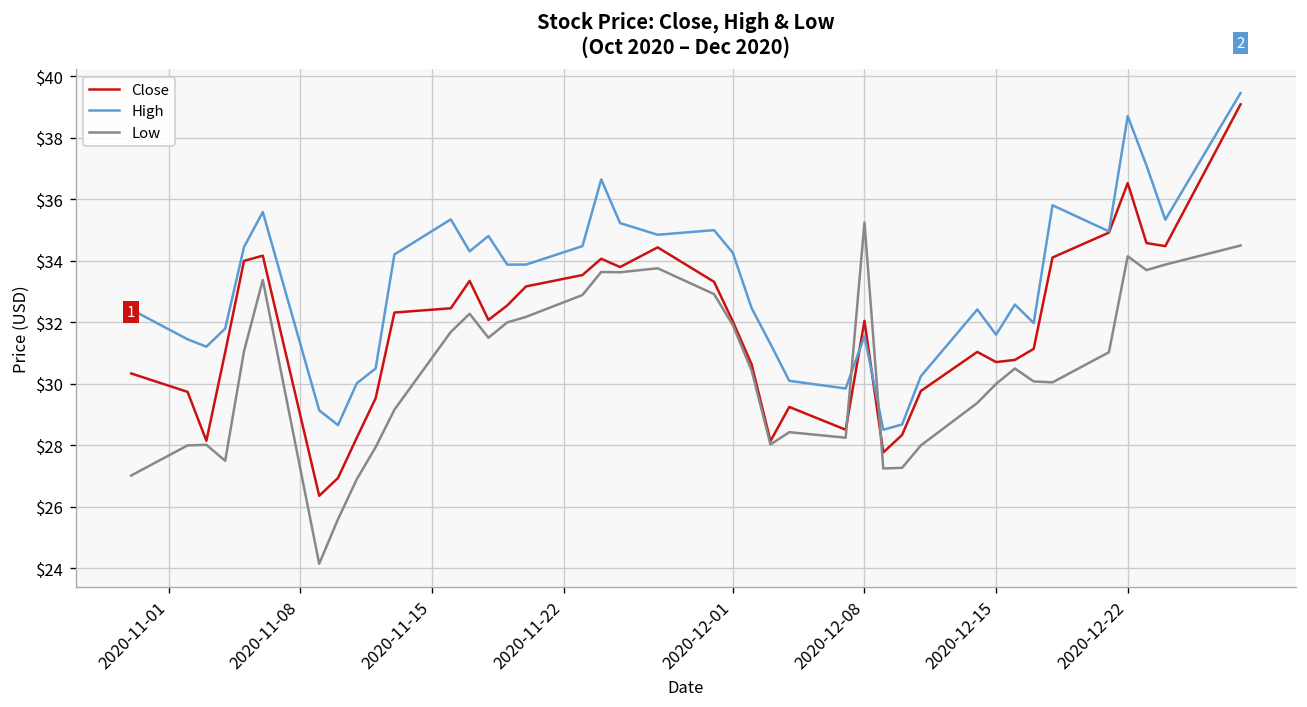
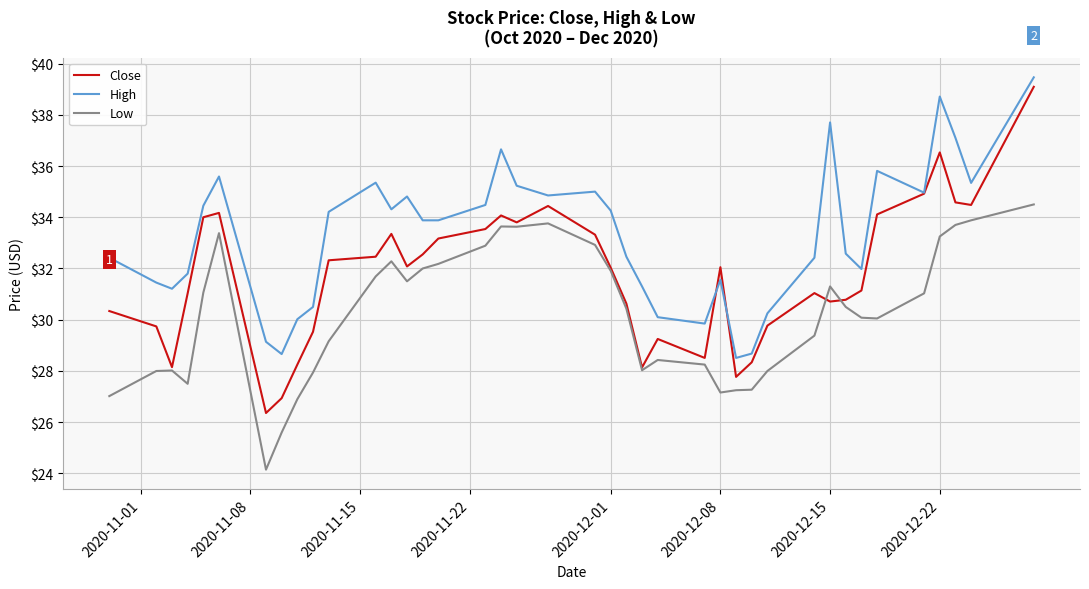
  {
    "Close": {
      "2020-12-01": "$32.0",
      "2020-12-08": "$32.1",
      "2020-12-15": "$30.7",
      "2020-12-22": "$36.5"
    },
    "High": {
      "2020-12-01": "$34.3",
      "2020-12-08": "$31.6",
-     "2020-12-15": "$31.6",
+     "2020-12-15": "$37.7",
      "2020-12-22": "$38.7"
    },
    "Low": {
      "2020-12-01": "$31.9",
-     "2020-12-08": "$35.3",
-     "2020-12-15": "$30.0",
-     "2020-12-22": "$34.2"
+     "2020-12-08": "$27.2",
+     "2020-12-15": "$31.3",
+     "2020-12-22": "$33.3"
    }
  }
